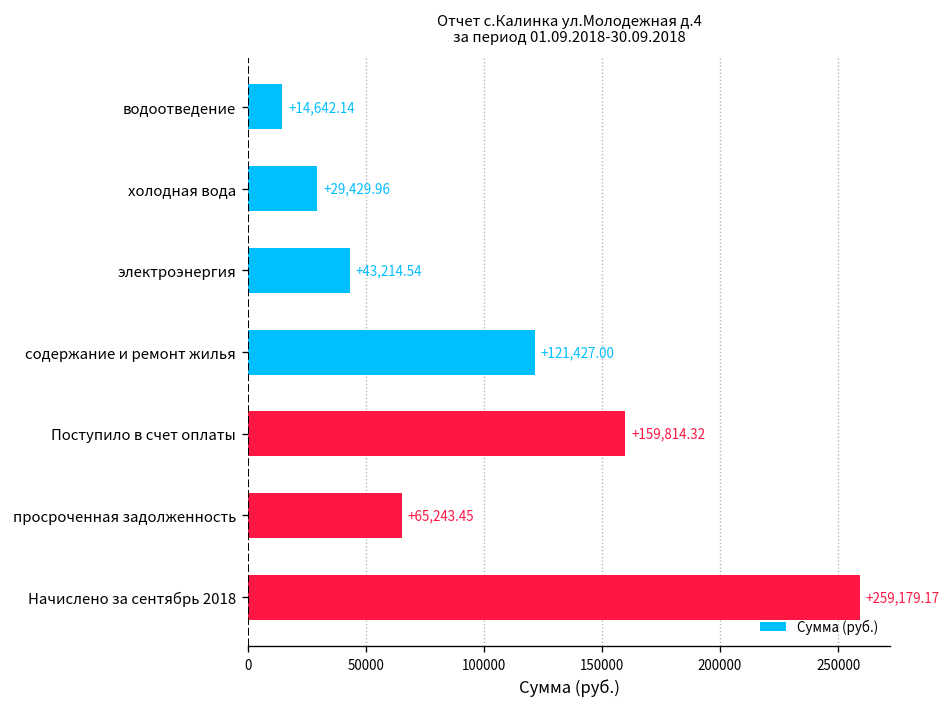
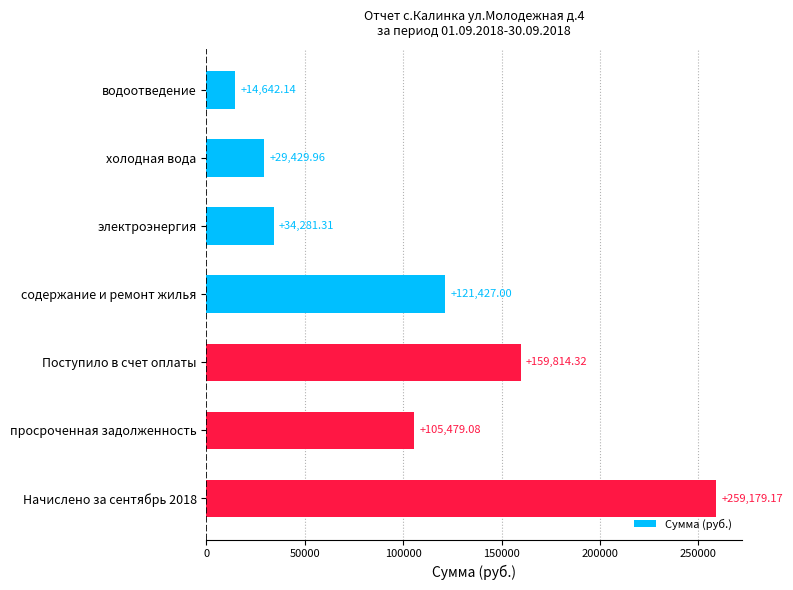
  {
    "водоотведение": "+14,642.14",
    "холодная вода": "+29,429.96",
-   "электроэнергия": "+43,214.54",
+   "электроэнергия": "+34,281.31",
    "содержание и ремонт жилья": "+121,427.00",
    "Поступило в счет оплаты": "+159,814.32",
-   "просроченная задолженность": "+65,243.45",
+   "просроченная задолженность": "+105,479.08",
    "Начислено за сентябрь 2018": "+259,179.17"
  }
